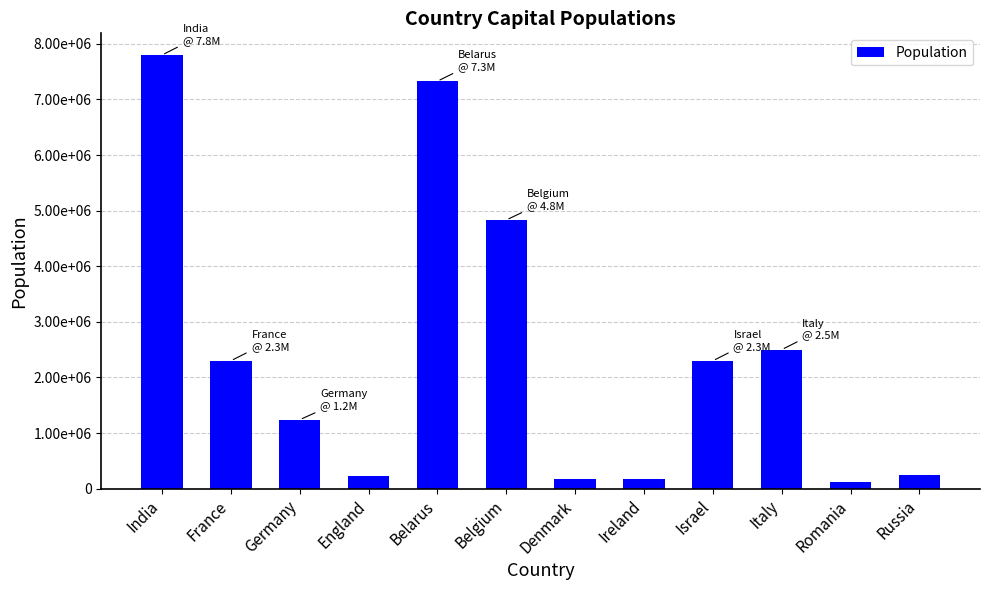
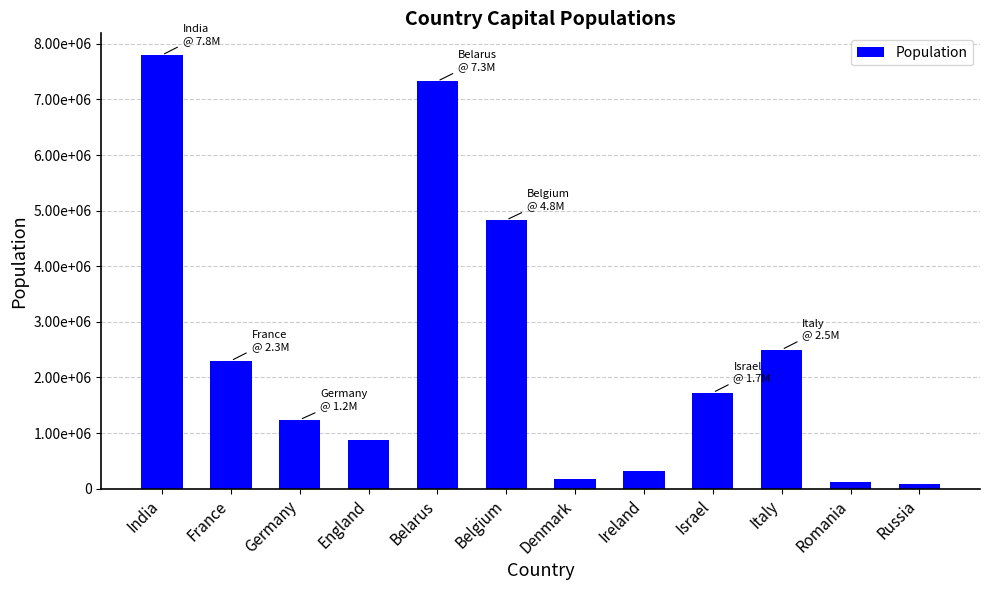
  {
    "India": "7.8M",
    "France": "2.3M",
    "Germany": "1.2M",
-   "England": "200000",
+   "England": "900000",
    "Belarus": "7.3M",
    "Belgium": "4.8M",
-   "Ireland": "200000",
-   "Israel": "2.3M",
+   "Ireland": "300000",
+   "Israel": "1.7M",
    "Italy": "2.5M",
-   "Russia": "300000"
+   "Russia": "100000"
  }
